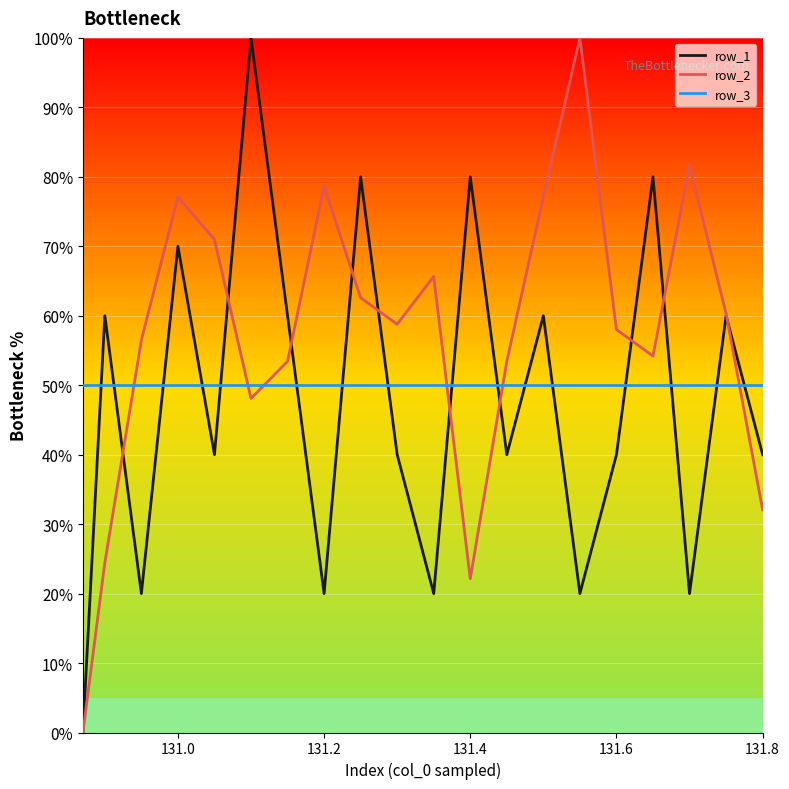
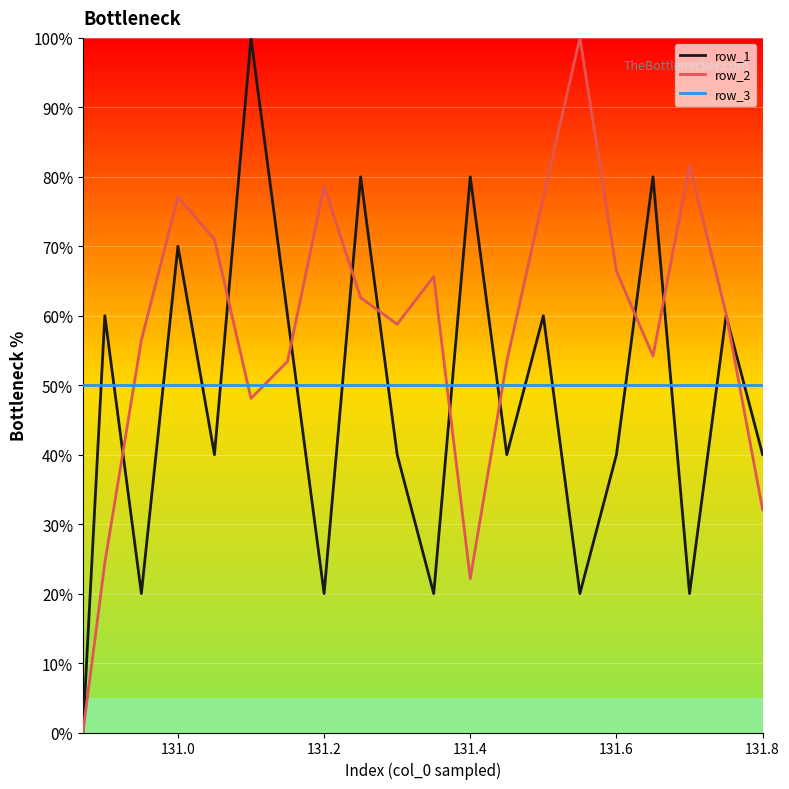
  {
    "row_1": {
      "131.0": "70%",
      "131.2": "20%",
      "131.4": "80%",
      "131.6": "40%",
      "131.8": "40%"
    },
    "row_2": {
      "131.0": "77%",
      "131.2": "79%",
      "131.4": "22%",
-     "131.6": "58%",
+     "131.6": "66%",
      "131.8": "32%"
    },
    "row_3": {
      "131.0": "50%",
      "131.2": "50%",
      "131.4": "50%",
      "131.6": "50%",
      "131.8": "50%"
    }
  }
